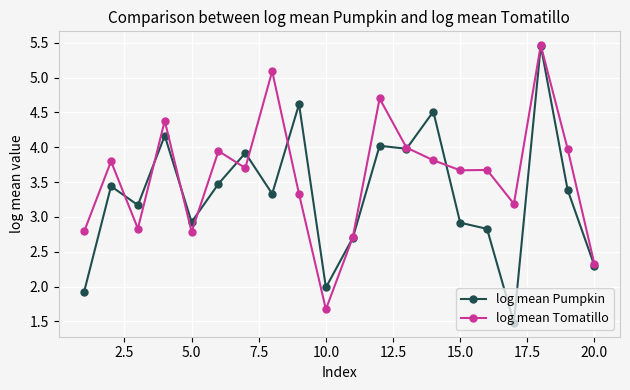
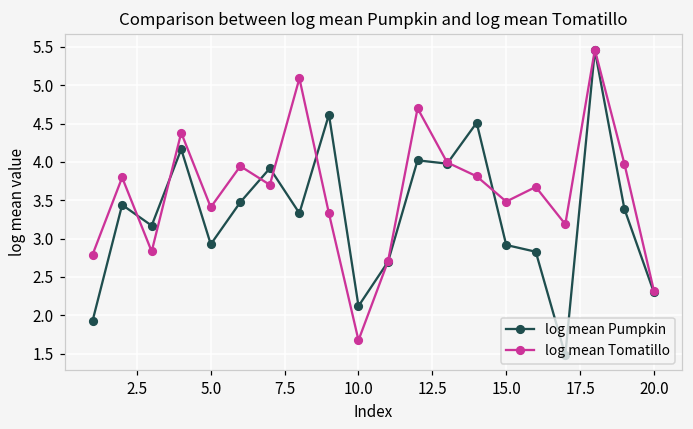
  {
    "log mean Pumpkin": {
      "5.0": 2.9,
-     "10.0": 2.0,
+     "10.0": 2.1,
      "15.0": 2.9
    },
    "log mean Tomatillo": {
-     "5.0": 2.8,
+     "5.0": 3.4,
      "10.0": 1.7,
-     "15.0": 3.7
+     "15.0": 3.5
    }
  }
